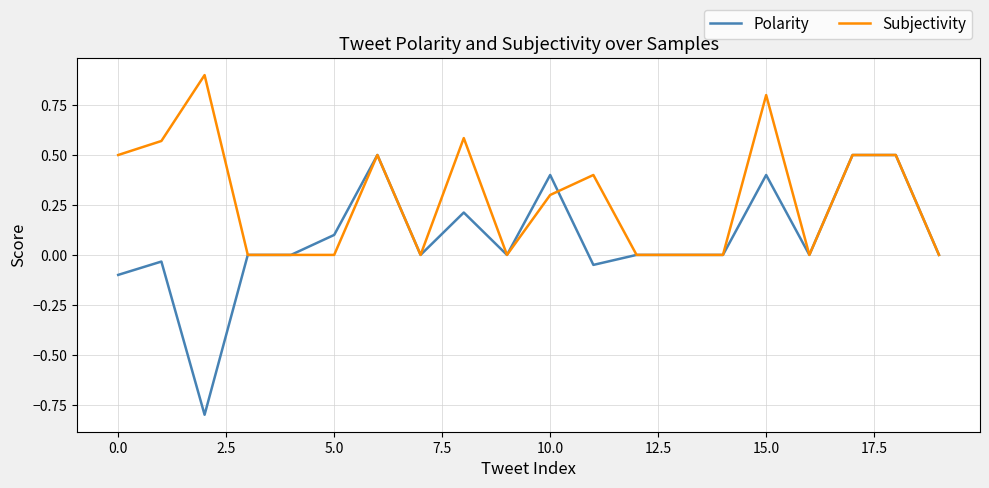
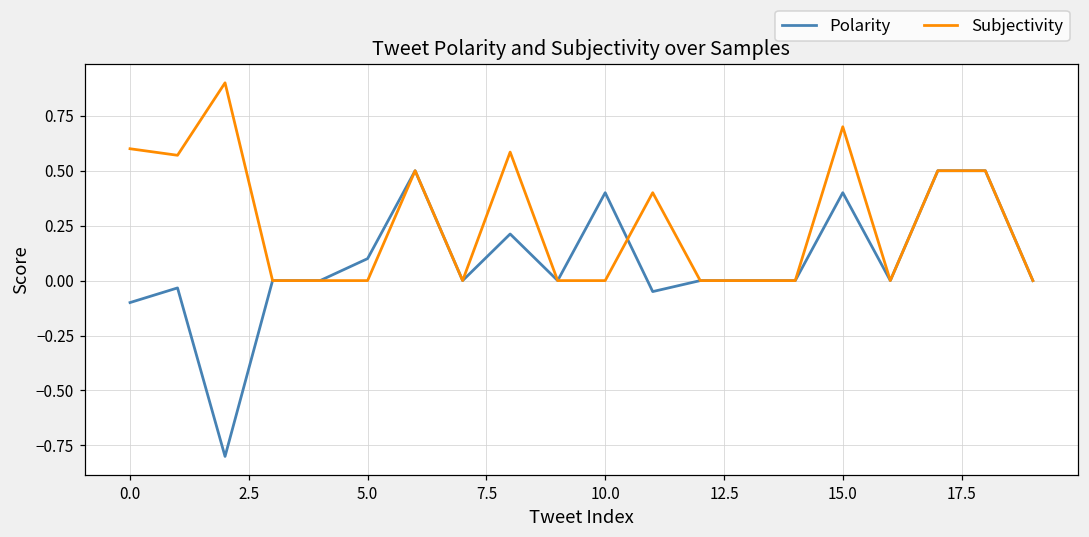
  {
    "Polarity": {
      "0.0": -0.1,
      "5.0": 0.1,
      "10.0": 0.4,
      "15.0": 0.4
    },
    "Subjectivity": {
-     "0.0": 0.5,
+     "0.0": 0.6,
      "5.0": 0.0,
-     "10.0": 0.3,
-     "15.0": 0.8
+     "10.0": 0.0,
+     "15.0": 0.7
    }
  }
